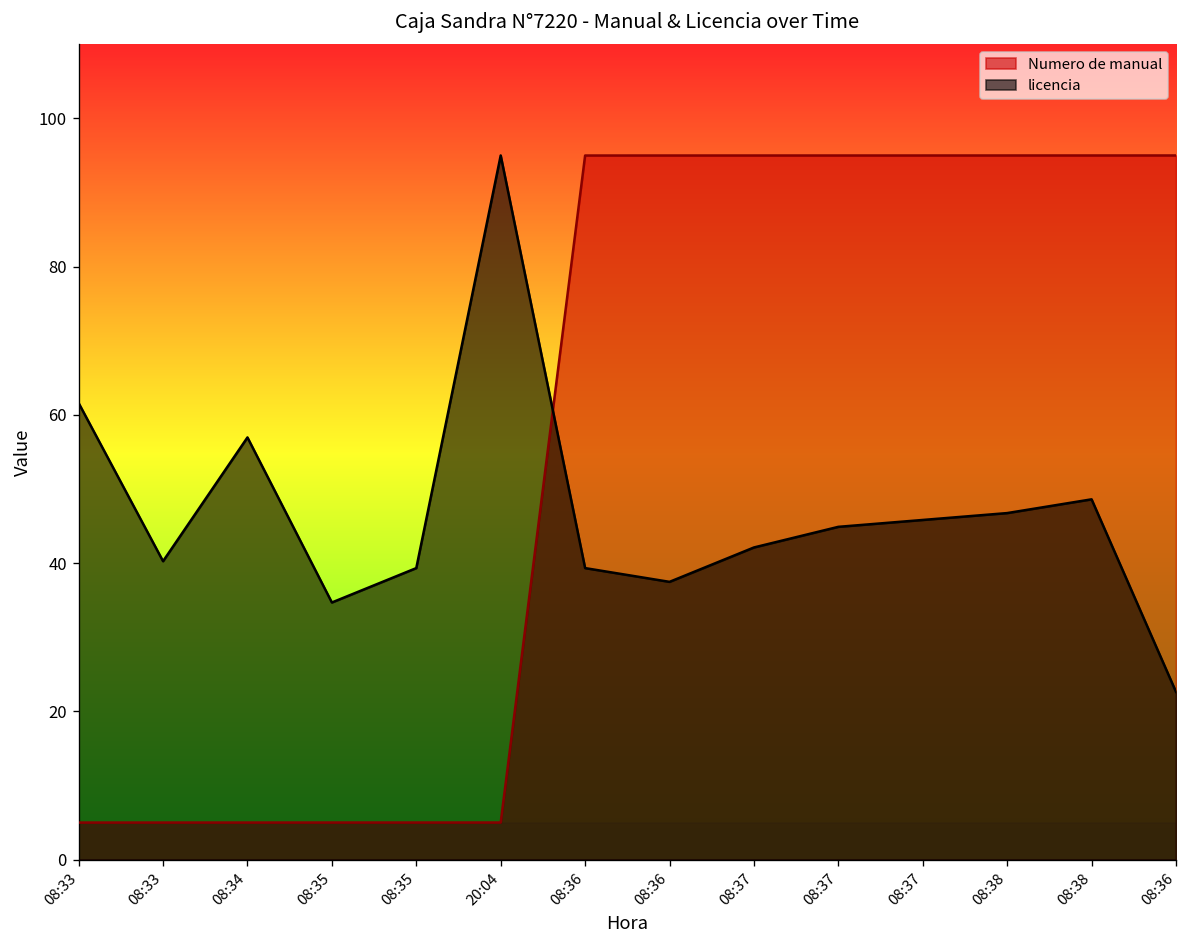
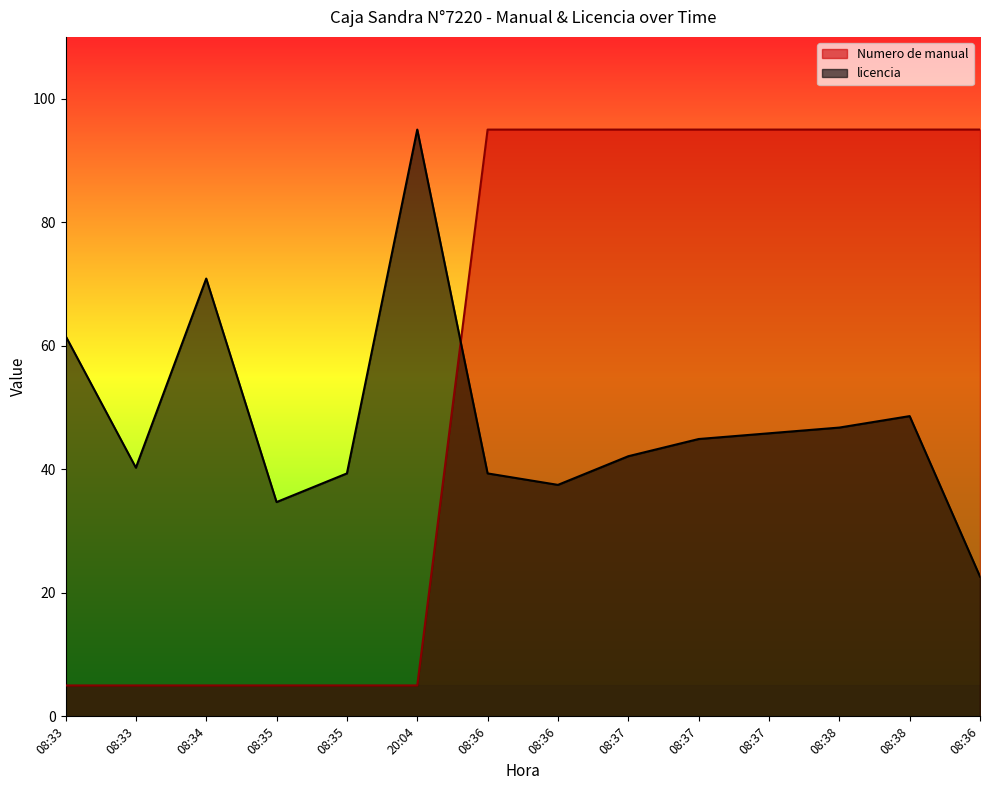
  {
    "Numero de manual": {
      "08:34": 5,
      "20:04": 5
    },
    "licencia": {
-     "08:34": 57,
+     "08:34": 71,
      "20:04": 95
    }
  }
